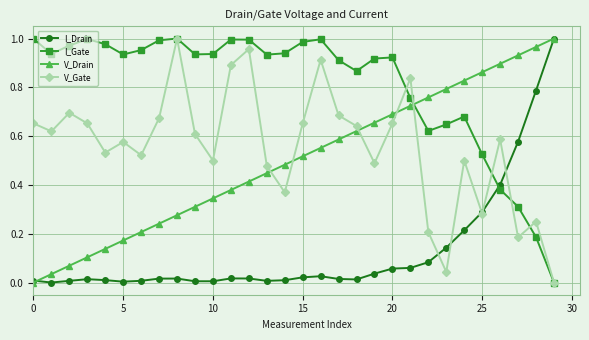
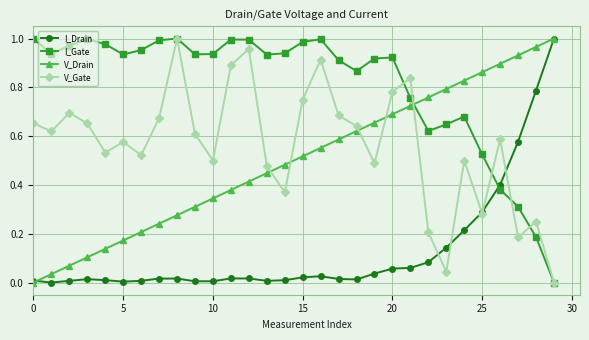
  {
    "V_Gate": {
      "0": 0.65,
      "5": 0.58,
      "10": 0.50,
-     "15": 0.65,
-     "20": 0.65
+     "15": 0.75,
+     "20": 0.78
    }
  }
